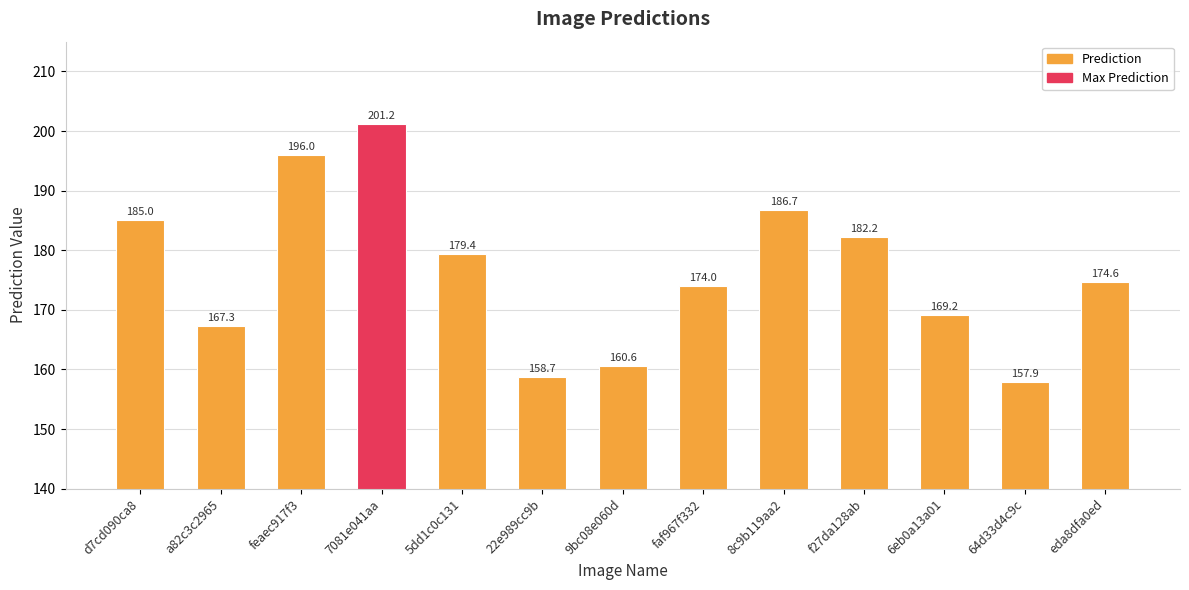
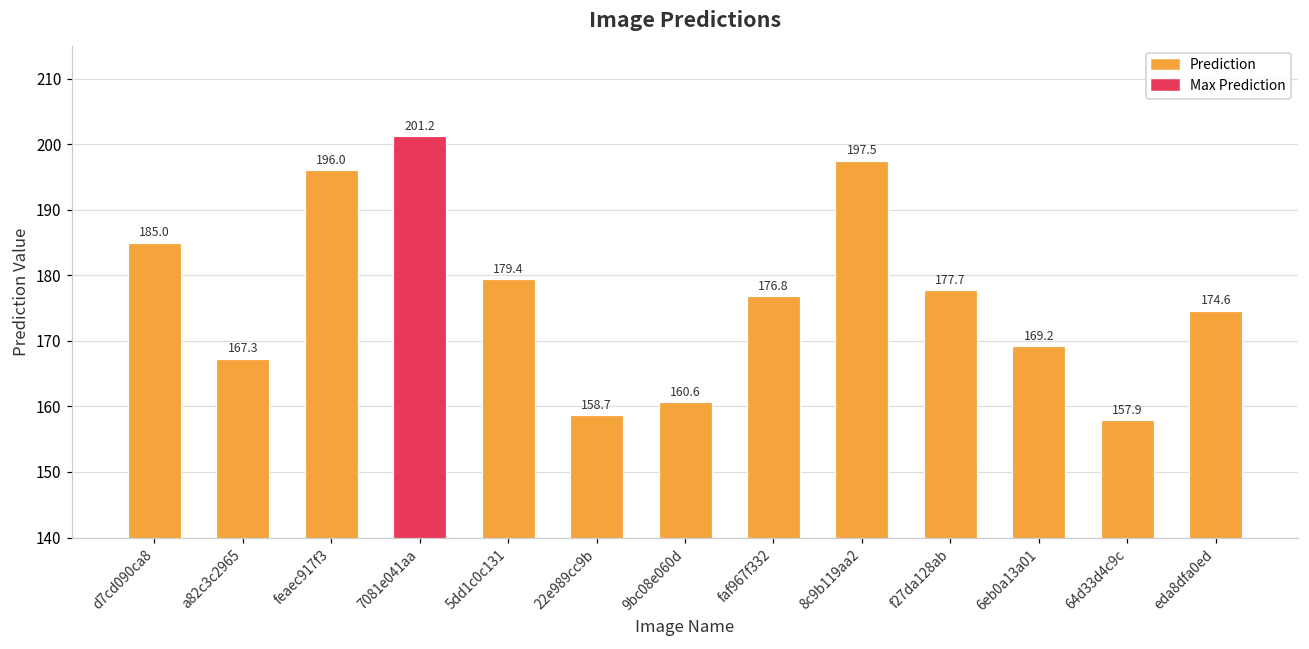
  {
    "d7cd090ca8": 185.0,
    "a82c3c2965": 167.3,
    "feaec917f3": 196.0,
    "7081e041aa": 201.2,
    "5dd1c0c131": 179.4,
    "22e989cc9b": 158.7,
    "9bc08e060d": 160.6,
-   "faf967f332": 174.0,
-   "8c9b119aa2": 186.7,
-   "f27da128ab": 182.2,
+   "faf967f332": 176.8,
+   "8c9b119aa2": 197.5,
+   "f27da128ab": 177.7,
    "6eb0a13a01": 169.2,
    "64d33d4c9c": 157.9,
    "eda8dfa0ed": 174.6
  }
